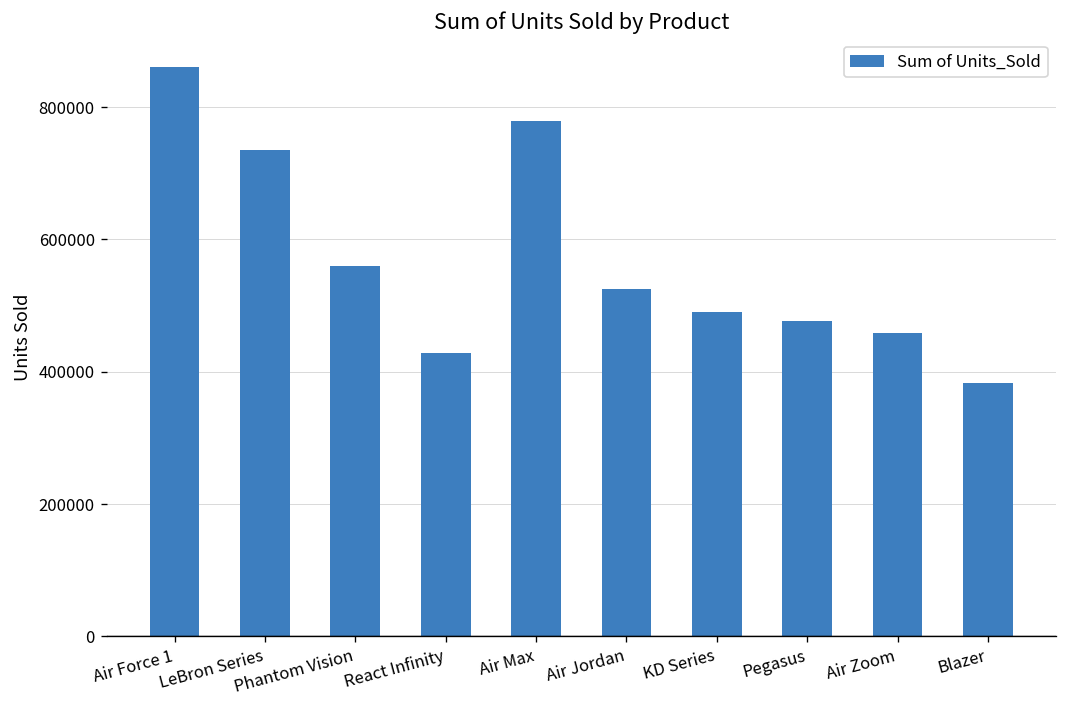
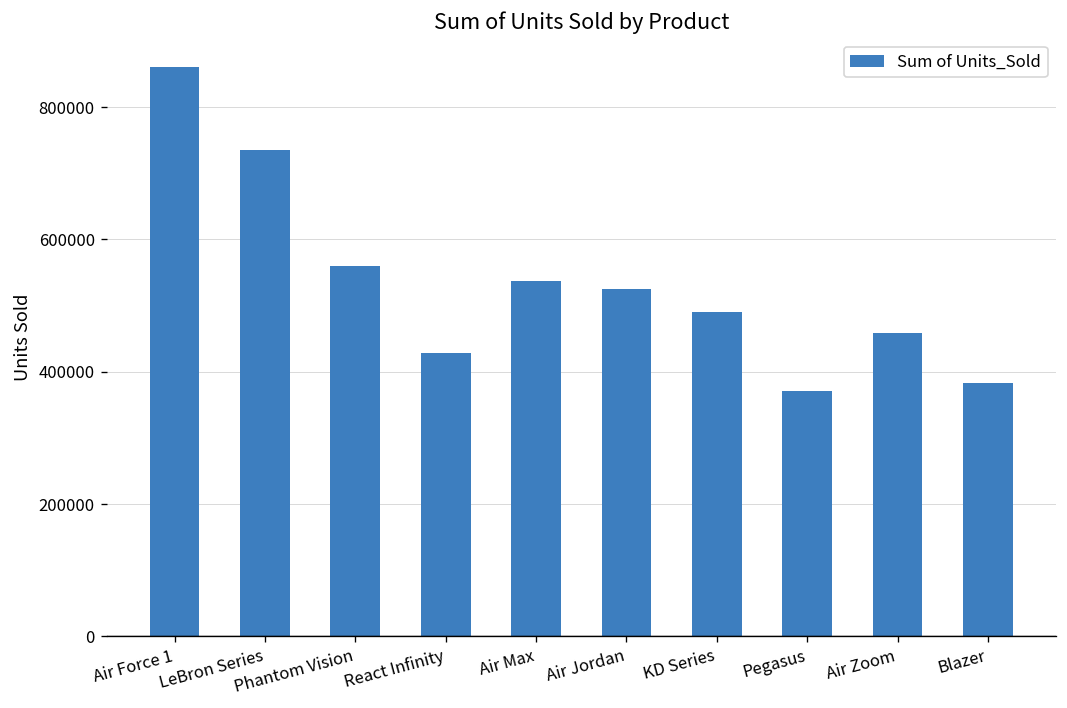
  {
    "Air Force 1": 860000,
    "LeBron Series": 730000,
    "Phantom Vision": 560000,
    "React Infinity": 430000,
-   "Air Max": 780000,
+   "Air Max": 540000,
    "Air Jordan": 530000,
    "KD Series": 490000,
-   "Pegasus": 480000,
+   "Pegasus": 370000,
    "Air Zoom": 460000,
    "Blazer": 380000
  }
